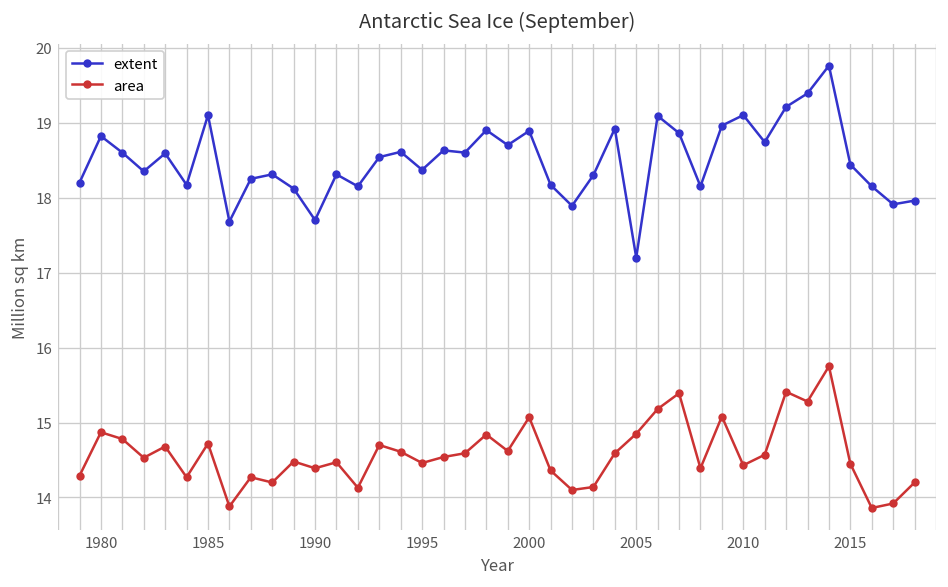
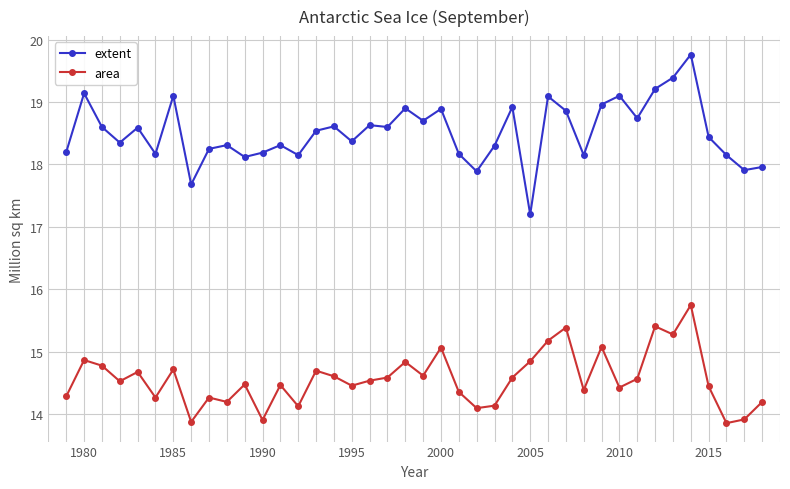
  {
    "extent": {
-     "1980": 18.8,
+     "1980": 19.1,
      "1985": 19.1,
-     "1990": 17.7,
+     "1990": 18.2,
      "1995": 18.4,
      "2000": 18.9,
      "2005": 17.2,
      "2010": 19.1,
      "2015": 18.4
    },
    "area": {
      "1980": 14.9,
      "1985": 14.7,
-     "1990": 14.4,
+     "1990": 13.9,
      "1995": 14.5,
      "2000": 15.1,
      "2005": 14.9,
      "2010": 14.4,
      "2015": 14.5
    }
  }
